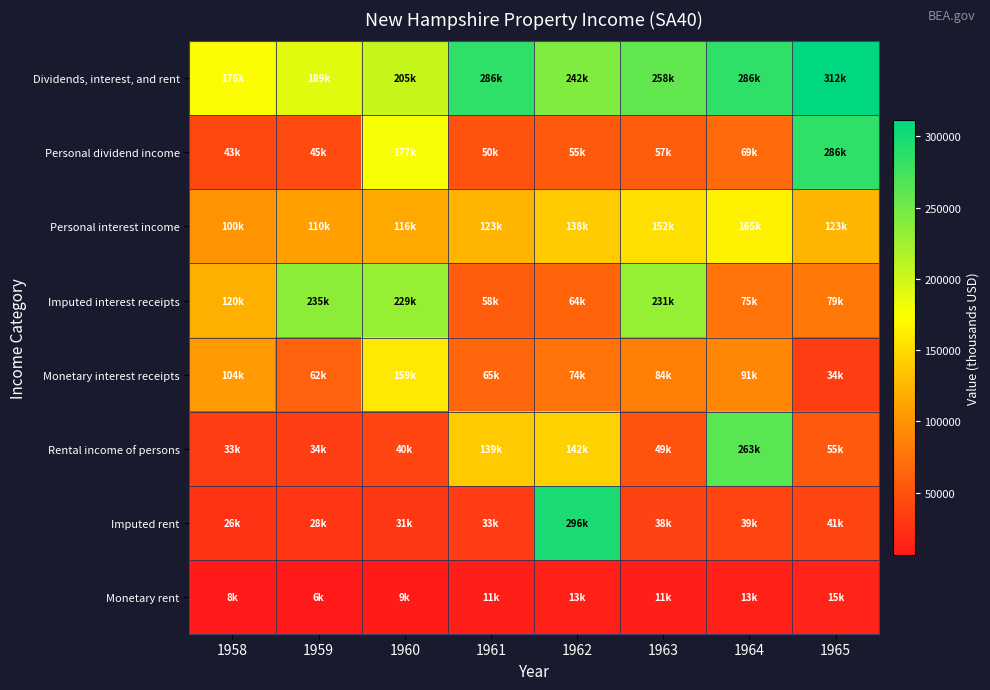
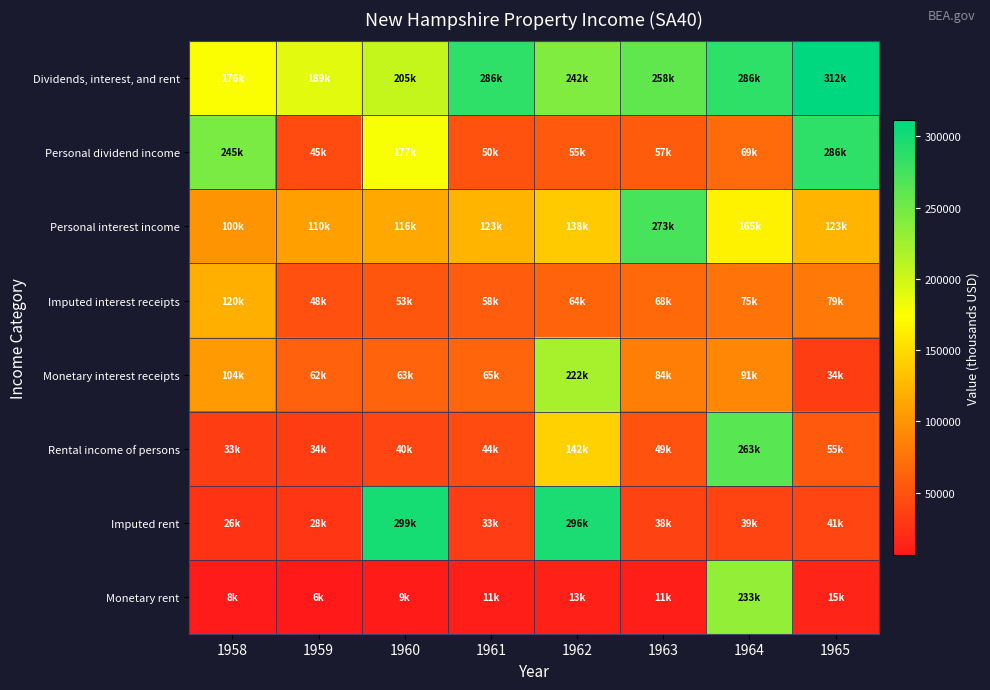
  {
    "Dividends, interest, and rent": {
      "1958": "176k",
      "1959": "189k",
      "1960": "205k",
      "1961": "286k",
      "1962": "242k",
      "1963": "258k",
      "1964": "286k",
      "1965": "312k"
    },
    "Personal dividend income": {
-     "1958": "43k",
+     "1958": "245k",
      "1959": "45k",
      "1960": "177k",
      "1961": "50k",
      "1962": "55k",
      "1963": "57k",
      "1964": "69k",
      "1965": "286k"
    },
    "Personal interest income": {
      "1958": "100k",
      "1959": "110k",
      "1960": "116k",
      "1961": "123k",
      "1962": "138k",
-     "1963": "152k",
+     "1963": "273k",
      "1964": "165k",
      "1965": "123k"
    },
    "Imputed interest receipts": {
      "1958": "120k",
-     "1959": "235k",
-     "1960": "229k",
+     "1959": "48k",
+     "1960": "53k",
      "1961": "58k",
      "1962": "64k",
-     "1963": "231k",
+     "1963": "68k",
      "1964": "75k",
      "1965": "79k"
    },
    "Monetary interest receipts": {
      "1958": "104k",
      "1959": "62k",
-     "1960": "159k",
+     "1960": "63k",
      "1961": "65k",
-     "1962": "74k",
+     "1962": "222k",
      "1963": "84k",
      "1964": "91k",
      "1965": "34k"
    },
    "Rental income of persons": {
      "1958": "33k",
      "1959": "34k",
      "1960": "40k",
-     "1961": "139k",
+     "1961": "44k",
      "1962": "142k",
      "1963": "49k",
      "1964": "263k",
      "1965": "55k"
    },
    "Imputed rent": {
      "1958": "26k",
      "1959": "28k",
-     "1960": "31k",
+     "1960": "299k",
      "1961": "33k",
      "1962": "296k",
      "1963": "38k",
      "1964": "39k",
      "1965": "41k"
    },
    "Monetary rent": {
      "1958": "8k",
      "1959": "6k",
      "1960": "9k",
      "1961": "11k",
      "1962": "13k",
      "1963": "11k",
-     "1964": "13k",
+     "1964": "233k",
      "1965": "15k"
    }
  }
